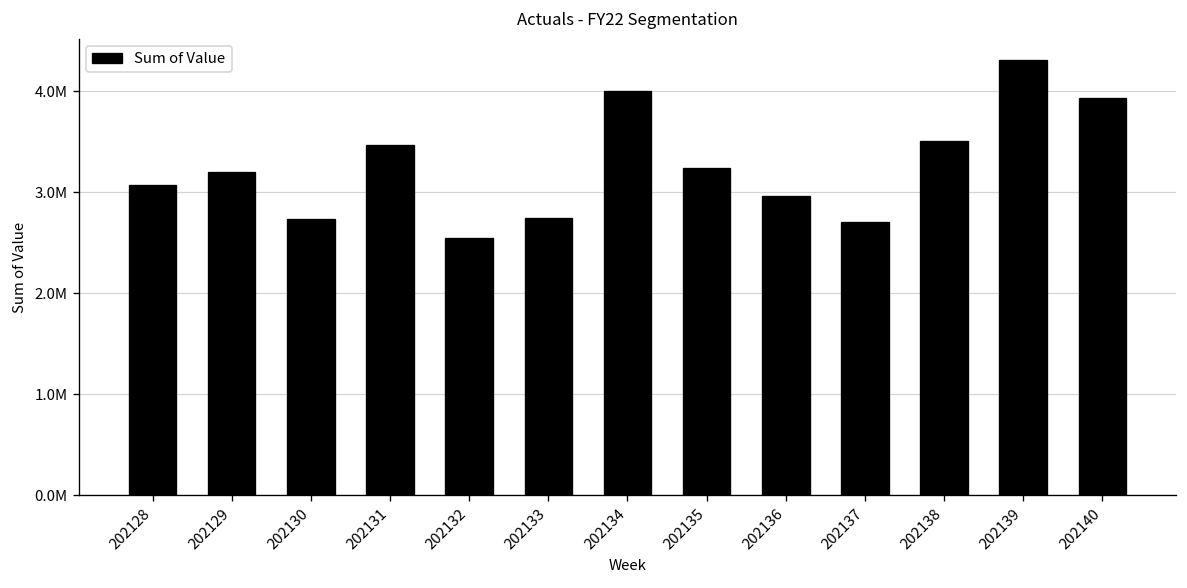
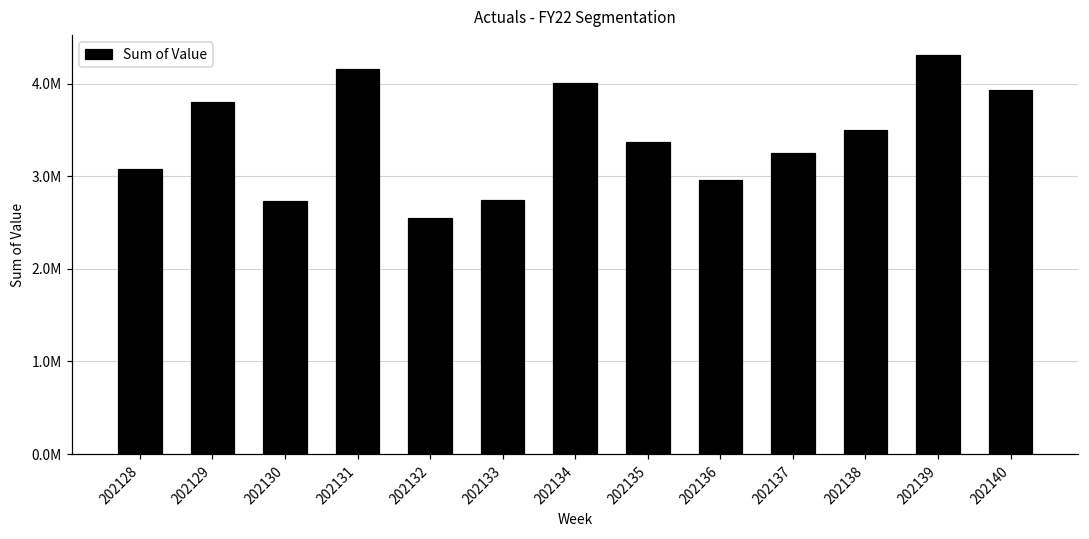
  {
    "202128": 3100000,
-   "202129": 3200000,
+   "202129": 3800000,
    "202130": 2700000,
-   "202131": 3500000,
+   "202131": 4200000,
    "202132": 2500000,
    "202133": 2700000,
    "202134": 4000000,
-   "202135": 3200000,
+   "202135": 3400000,
    "202136": 3000000,
-   "202137": 2700000,
+   "202137": 3300000,
    "202138": 3500000,
    "202139": 4300000,
    "202140": 3900000
  }
